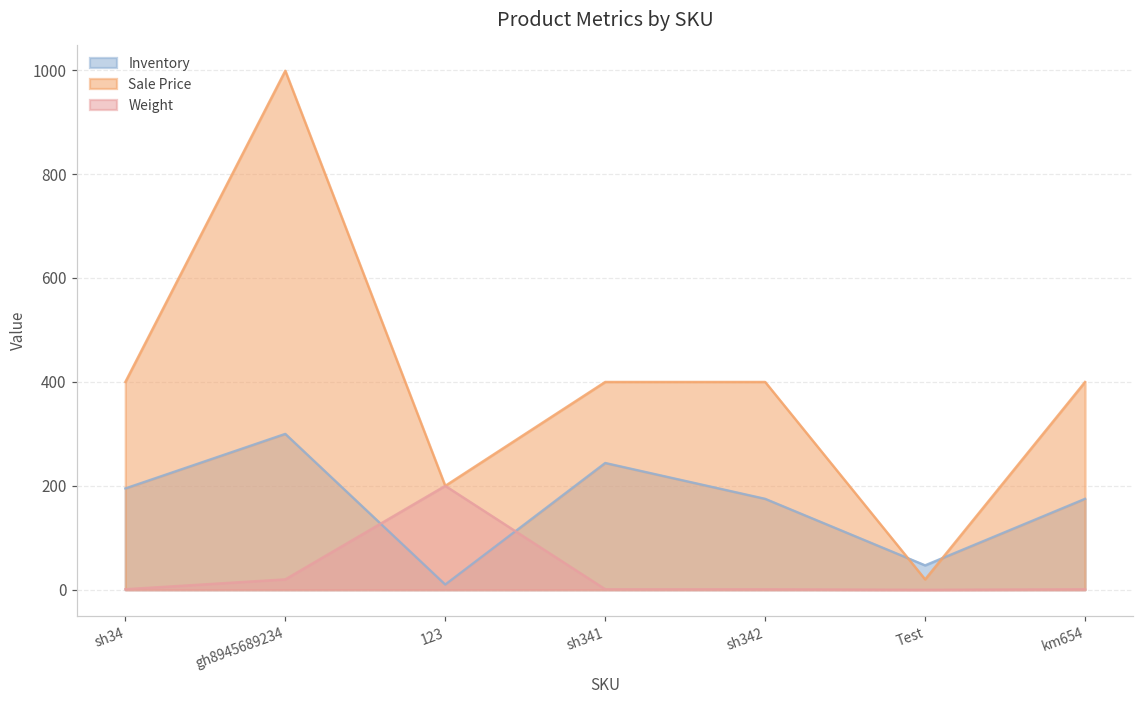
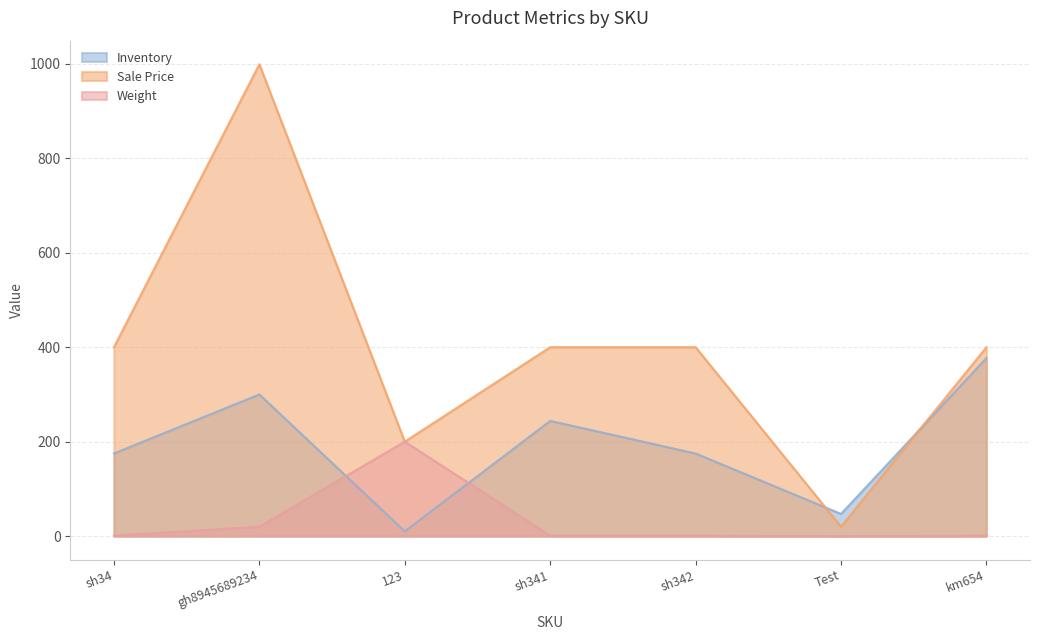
  {
    "Inventory": {
-     "sh34": 200,
+     "sh34": 180,
      "gh8945689234": 300,
      "123": 10,
      "sh341": 240,
      "sh342": 180,
      "Test": 50,
-     "km654": 180
+     "km654": 380
    }
  }
